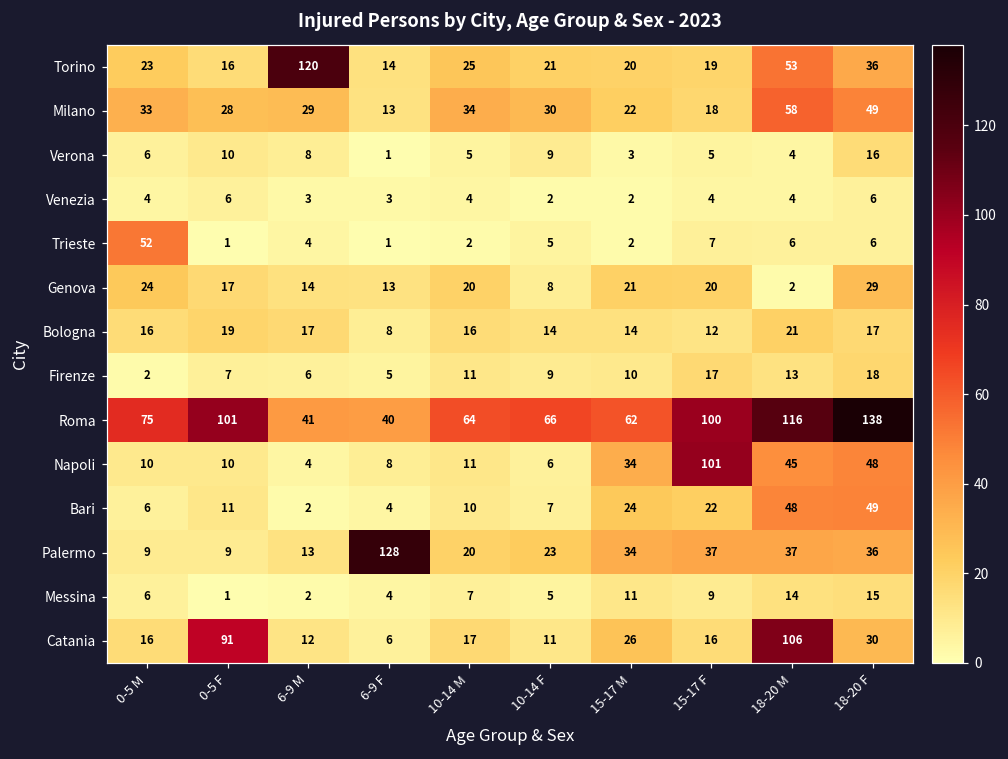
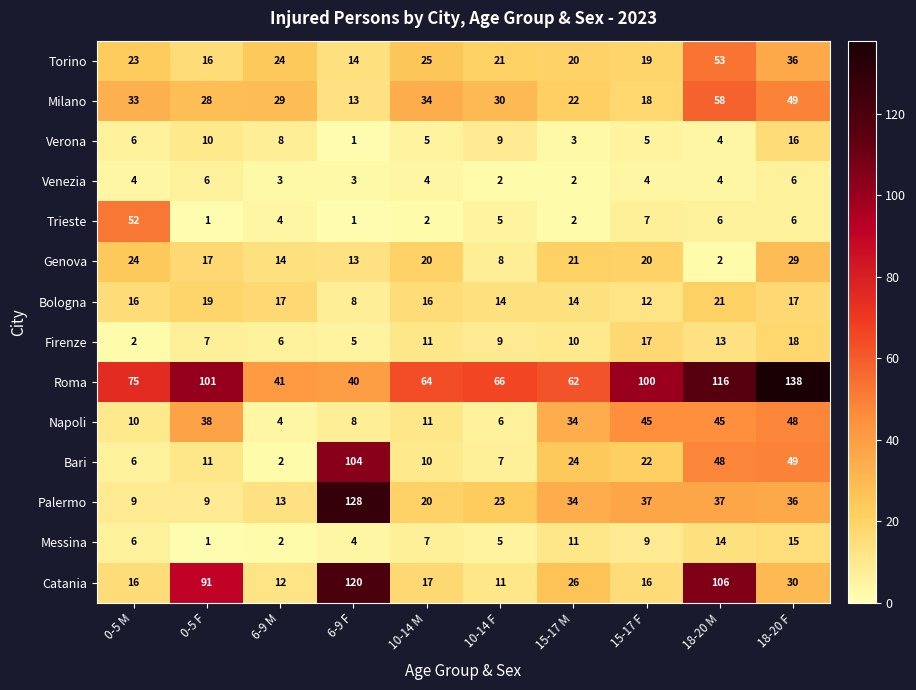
  {
    "Torino": {
      "0-5 M": 23,
      "0-5 F": 16,
-     "6-9 M": 120,
+     "6-9 M": 24,
      "6-9 F": 14,
      "10-14 M": 25,
      "10-14 F": 21,
      "15-17 M": 20,
      "15-17 F": 19,
      "18-20 M": 53,
      "18-20 F": 36
    },
    "Milano": {
      "0-5 M": 33,
      "0-5 F": 28,
      "6-9 M": 29,
      "6-9 F": 13,
      "10-14 M": 34,
      "10-14 F": 30,
      "15-17 M": 22,
      "15-17 F": 18,
      "18-20 M": 58,
      "18-20 F": 49
    },
    "Verona": {
      "0-5 M": 6,
      "0-5 F": 10,
      "6-9 M": 8,
      "6-9 F": 1,
      "10-14 M": 5,
      "10-14 F": 9,
      "15-17 M": 3,
      "15-17 F": 5,
      "18-20 M": 4,
      "18-20 F": 16
    },
    "Venezia": {
      "0-5 M": 4,
      "0-5 F": 6,
      "6-9 M": 3,
      "6-9 F": 3,
      "10-14 M": 4,
      "10-14 F": 2,
      "15-17 M": 2,
      "15-17 F": 4,
      "18-20 M": 4,
      "18-20 F": 6
    },
    "Trieste": {
      "0-5 M": 52,
      "0-5 F": 1,
      "6-9 M": 4,
      "6-9 F": 1,
      "10-14 M": 2,
      "10-14 F": 5,
      "15-17 M": 2,
      "15-17 F": 7,
      "18-20 M": 6,
      "18-20 F": 6
    },
    "Genova": {
      "0-5 M": 24,
      "0-5 F": 17,
      "6-9 M": 14,
      "6-9 F": 13,
      "10-14 M": 20,
      "10-14 F": 8,
      "15-17 M": 21,
      "15-17 F": 20,
      "18-20 M": 2,
      "18-20 F": 29
    },
    "Bologna": {
      "0-5 M": 16,
      "0-5 F": 19,
      "6-9 M": 17,
      "6-9 F": 8,
      "10-14 M": 16,
      "10-14 F": 14,
      "15-17 M": 14,
      "15-17 F": 12,
      "18-20 M": 21,
      "18-20 F": 17
    },
    "Firenze": {
      "0-5 M": 2,
      "0-5 F": 7,
      "6-9 M": 6,
      "6-9 F": 5,
      "10-14 M": 11,
      "10-14 F": 9,
      "15-17 M": 10,
      "15-17 F": 17,
      "18-20 M": 13,
      "18-20 F": 18
    },
    "Roma": {
      "0-5 M": 75,
      "0-5 F": 101,
      "6-9 M": 41,
      "6-9 F": 40,
      "10-14 M": 64,
      "10-14 F": 66,
      "15-17 M": 62,
      "15-17 F": 100,
      "18-20 M": 116,
      "18-20 F": 138
    },
    "Napoli": {
      "0-5 M": 10,
-     "0-5 F": 10,
+     "0-5 F": 38,
      "6-9 M": 4,
      "6-9 F": 8,
      "10-14 M": 11,
      "10-14 F": 6,
      "15-17 M": 34,
-     "15-17 F": 101,
+     "15-17 F": 45,
      "18-20 M": 45,
      "18-20 F": 48
    },
    "Bari": {
      "0-5 M": 6,
      "0-5 F": 11,
      "6-9 M": 2,
-     "6-9 F": 4,
+     "6-9 F": 104,
      "10-14 M": 10,
      "10-14 F": 7,
      "15-17 M": 24,
      "15-17 F": 22,
      "18-20 M": 48,
      "18-20 F": 49
    },
    "Palermo": {
      "0-5 M": 9,
      "0-5 F": 9,
      "6-9 M": 13,
      "6-9 F": 128,
      "10-14 M": 20,
      "10-14 F": 23,
      "15-17 M": 34,
      "15-17 F": 37,
      "18-20 M": 37,
      "18-20 F": 36
    },
    "Messina": {
      "0-5 M": 6,
      "0-5 F": 1,
      "6-9 M": 2,
      "6-9 F": 4,
      "10-14 M": 7,
      "10-14 F": 5,
      "15-17 M": 11,
      "15-17 F": 9,
      "18-20 M": 14,
      "18-20 F": 15
    },
    "Catania": {
      "0-5 M": 16,
      "0-5 F": 91,
      "6-9 M": 12,
-     "6-9 F": 6,
+     "6-9 F": 120,
      "10-14 M": 17,
      "10-14 F": 11,
      "15-17 M": 26,
      "15-17 F": 16,
      "18-20 M": 106,
      "18-20 F": 30
    }
  }
